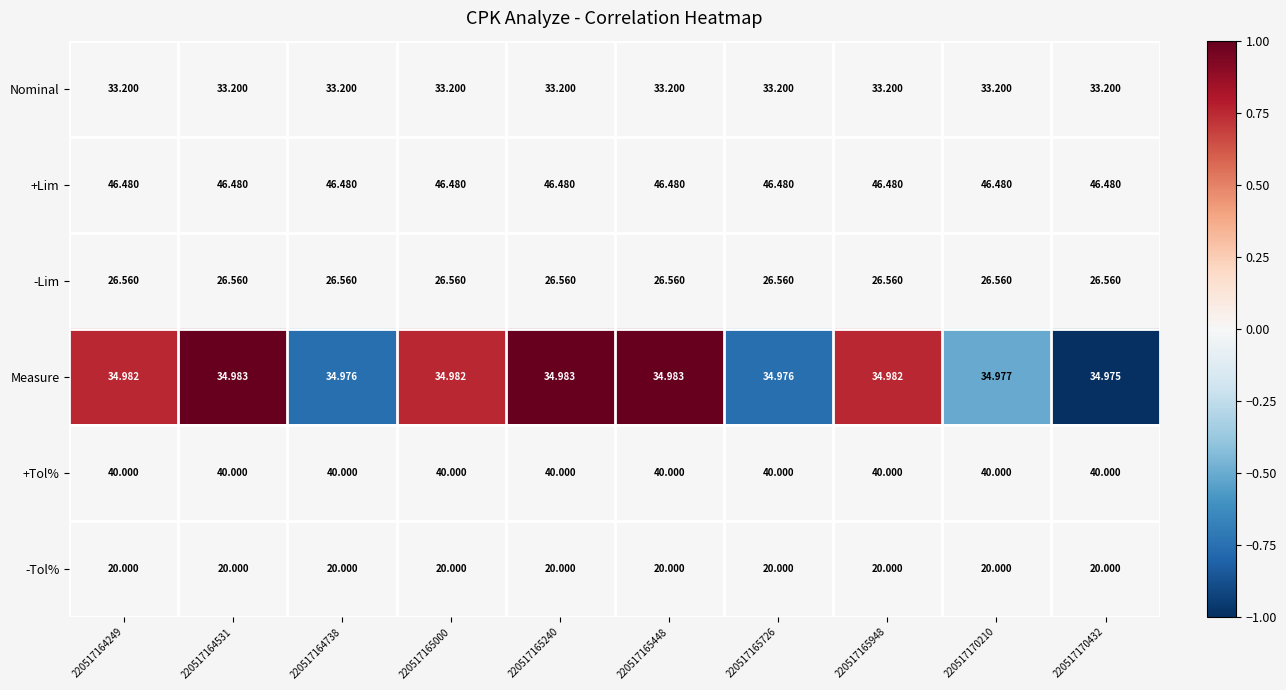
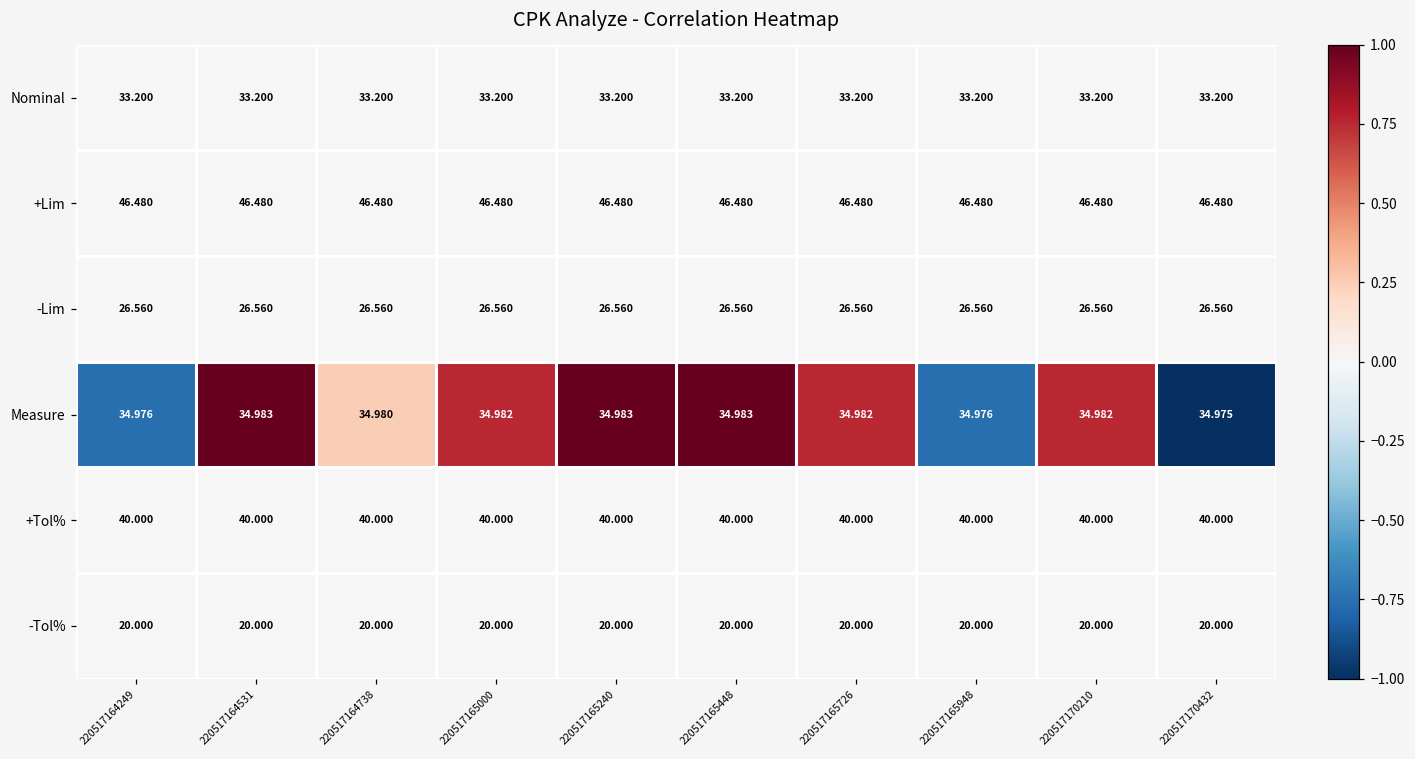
  {
    "Nominal": {
      "220517164249": 33.200,
      "220517164531": 33.200,
      "220517164738": 33.200,
      "220517165000": 33.200,
      "220517165240": 33.200,
      "220517165448": 33.200,
      "220517165726": 33.200,
      "220517165948": 33.200,
      "220517170210": 33.200,
      "220517170432": 33.200
    },
    "+Lim": {
      "220517164249": 46.480,
      "220517164531": 46.480,
      "220517164738": 46.480,
      "220517165000": 46.480,
      "220517165240": 46.480,
      "220517165448": 46.480,
      "220517165726": 46.480,
      "220517165948": 46.480,
      "220517170210": 46.480,
      "220517170432": 46.480
    },
    "-Lim": {
      "220517164249": 26.560,
      "220517164531": 26.560,
      "220517164738": 26.560,
      "220517165000": 26.560,
      "220517165240": 26.560,
      "220517165448": 26.560,
      "220517165726": 26.560,
      "220517165948": 26.560,
      "220517170210": 26.560,
      "220517170432": 26.560
    },
    "Measure": {
-     "220517164249": 34.982,
+     "220517164249": 34.976,
      "220517164531": 34.983,
-     "220517164738": 34.976,
+     "220517164738": 34.980,
      "220517165000": 34.982,
      "220517165240": 34.983,
      "220517165448": 34.983,
-     "220517165726": 34.976,
-     "220517165948": 34.982,
-     "220517170210": 34.977,
+     "220517165726": 34.982,
+     "220517165948": 34.976,
+     "220517170210": 34.982,
      "220517170432": 34.975
    },
    "+Tol%": {
      "220517164249": 40.000,
      "220517164531": 40.000,
      "220517164738": 40.000,
      "220517165000": 40.000,
      "220517165240": 40.000,
      "220517165448": 40.000,
      "220517165726": 40.000,
      "220517165948": 40.000,
      "220517170210": 40.000,
      "220517170432": 40.000
    },
    "-Tol%": {
      "220517164249": 20.000,
      "220517164531": 20.000,
      "220517164738": 20.000,
      "220517165000": 20.000,
      "220517165240": 20.000,
      "220517165448": 20.000,
      "220517165726": 20.000,
      "220517165948": 20.000,
      "220517170210": 20.000,
      "220517170432": 20.000
    }
  }
